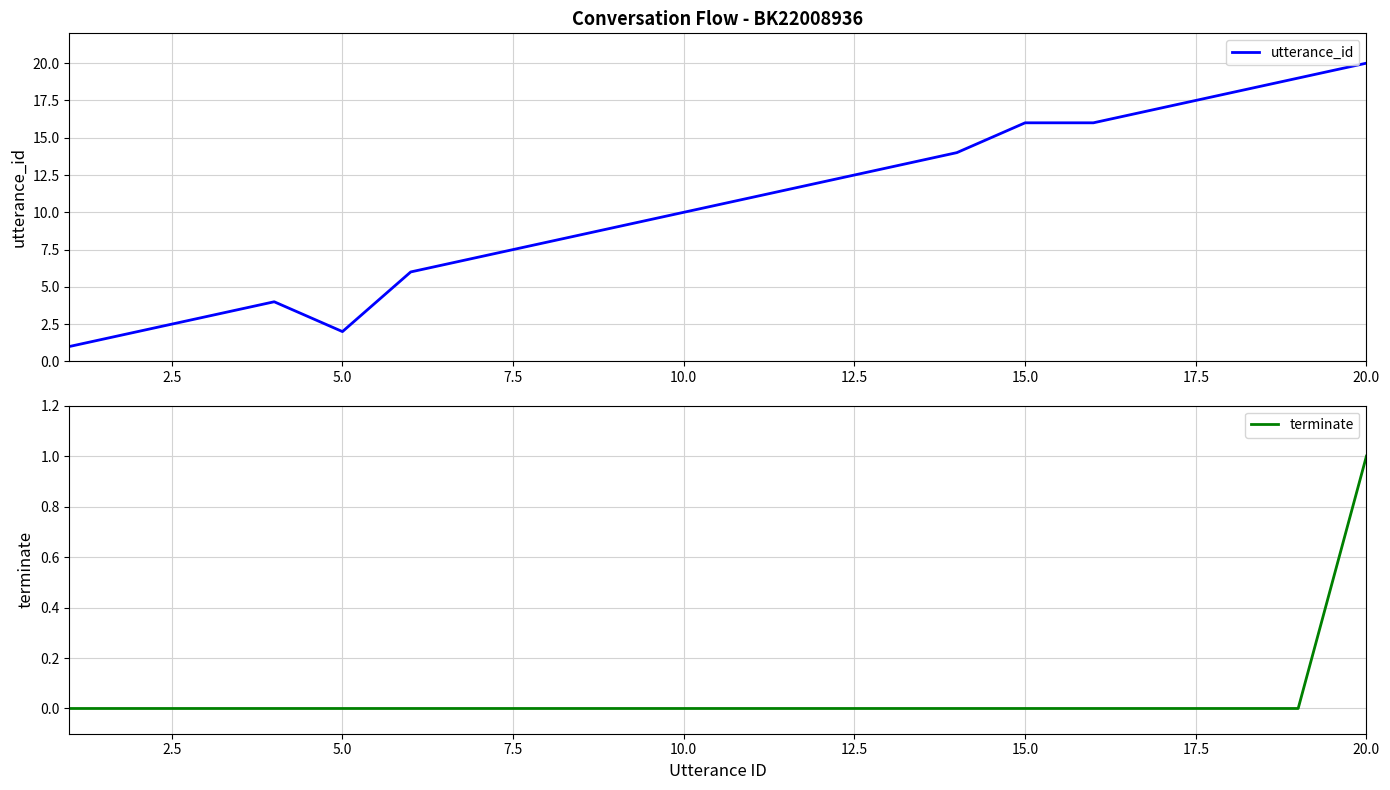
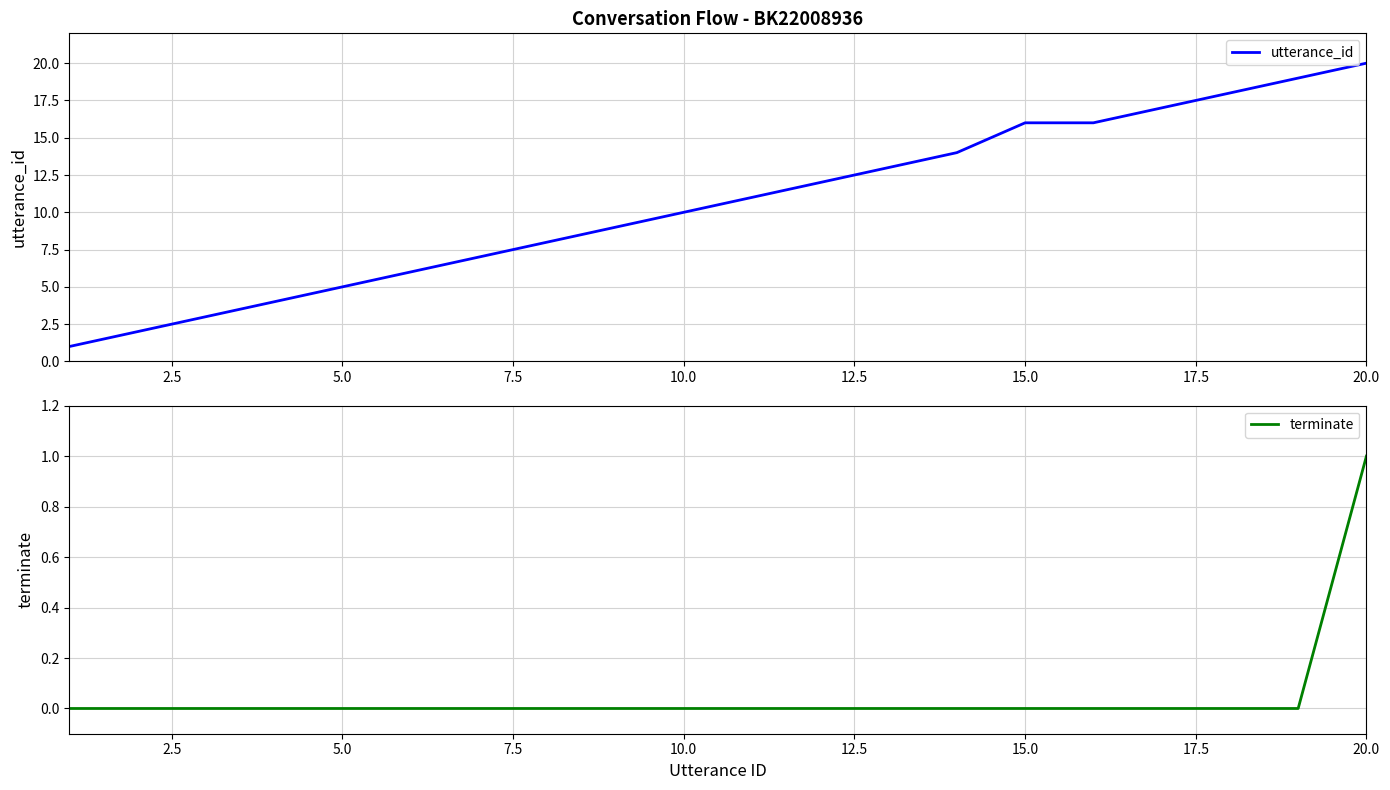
  {
    "Conversation Flow - BK22008936": {
-     "5.0": 2,
+     "5.0": 5,
      "10.0": 10,
      "15.0": 16,
      "20.0": 20
    }
  }
